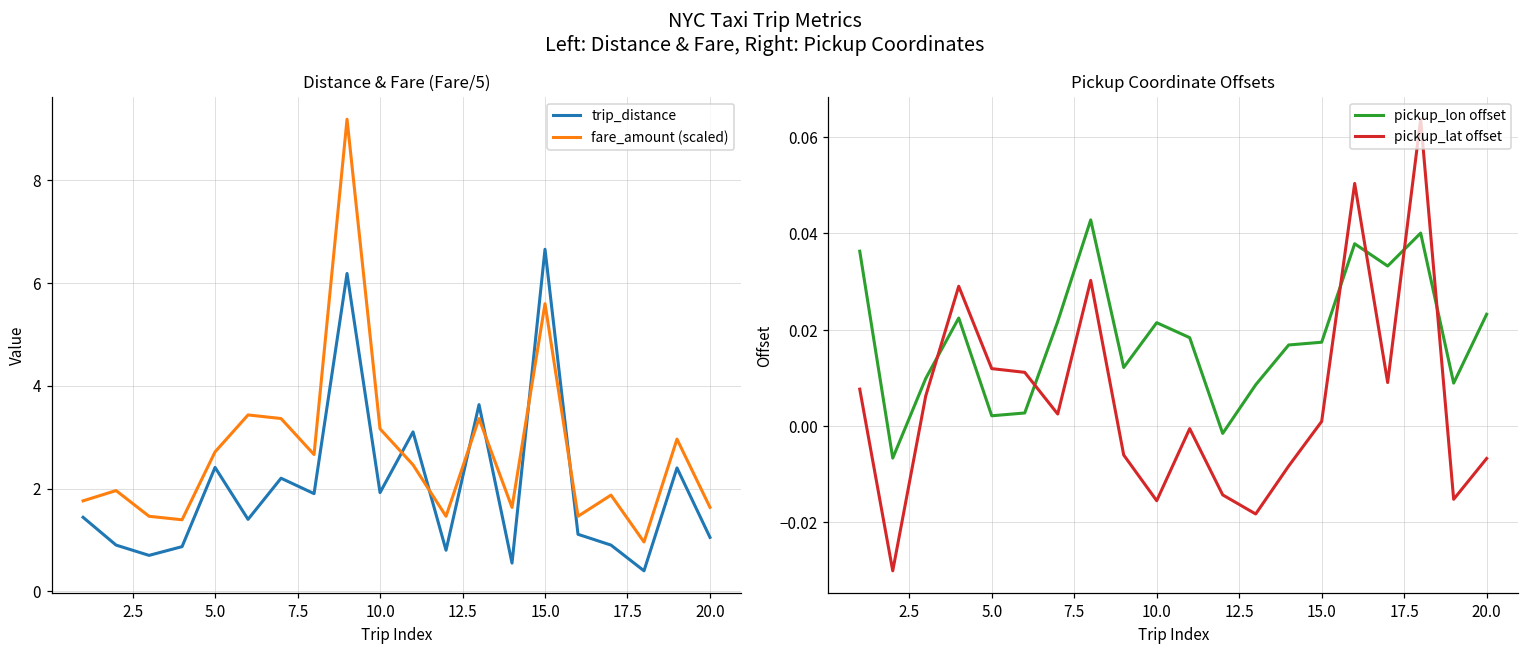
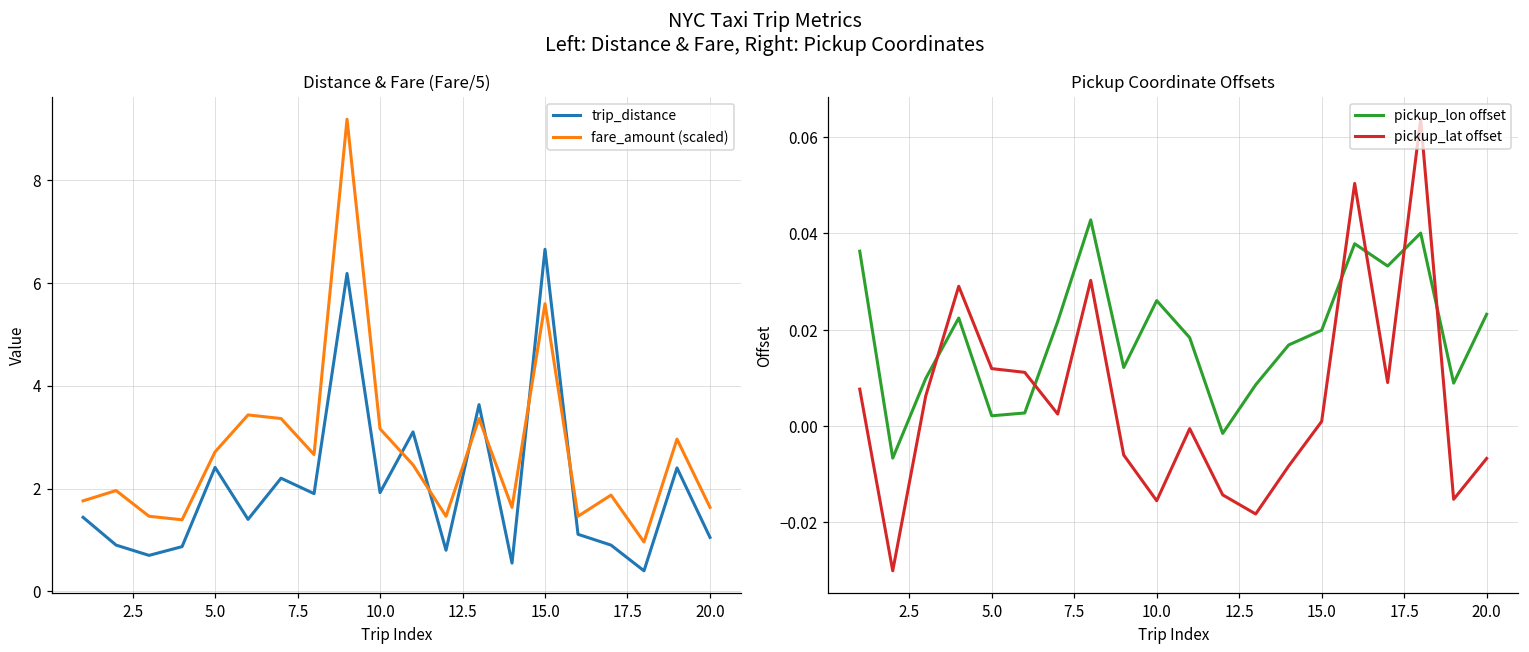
  {
    "Distance & Fare (Fare/5)": {
      "trip_distance": {
        "5.0": 2.4,
        "10.0": 1.9,
        "15.0": 6.7,
        "20.0": 1.1
      },
      "fare_amount (scaled)": {
        "5.0": 2.7,
        "10.0": 3.2,
        "15.0": 5.6,
        "20.0": 1.6
      }
    },
    "Pickup Coordinate Offsets": {
      "pickup_lon offset": {
        "5.0": 0.002,
-       "10.0": 0.021,
-       "15.0": 0.017,
+       "10.0": 0.026,
+       "15.0": 0.020,
        "20.0": 0.023
      },
      "pickup_lat offset": {
        "5.0": 0.012,
        "10.0": -0.016,
        "15.0": 0.001,
        "20.0": -0.007
      }
    }
  }
